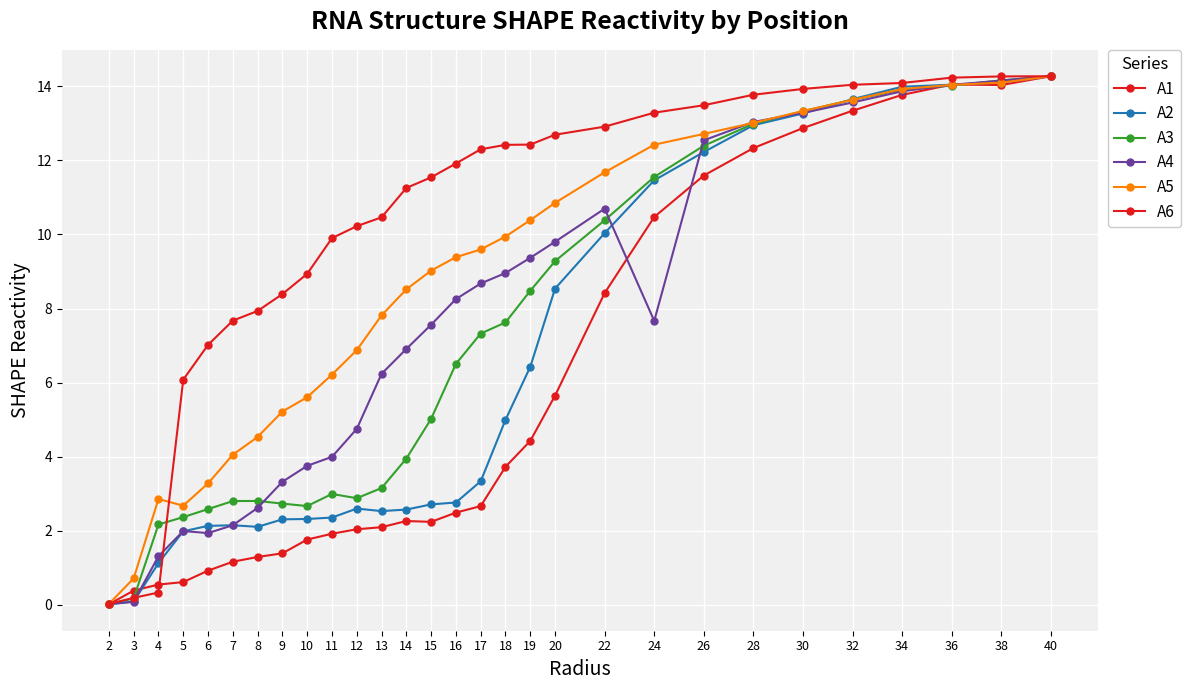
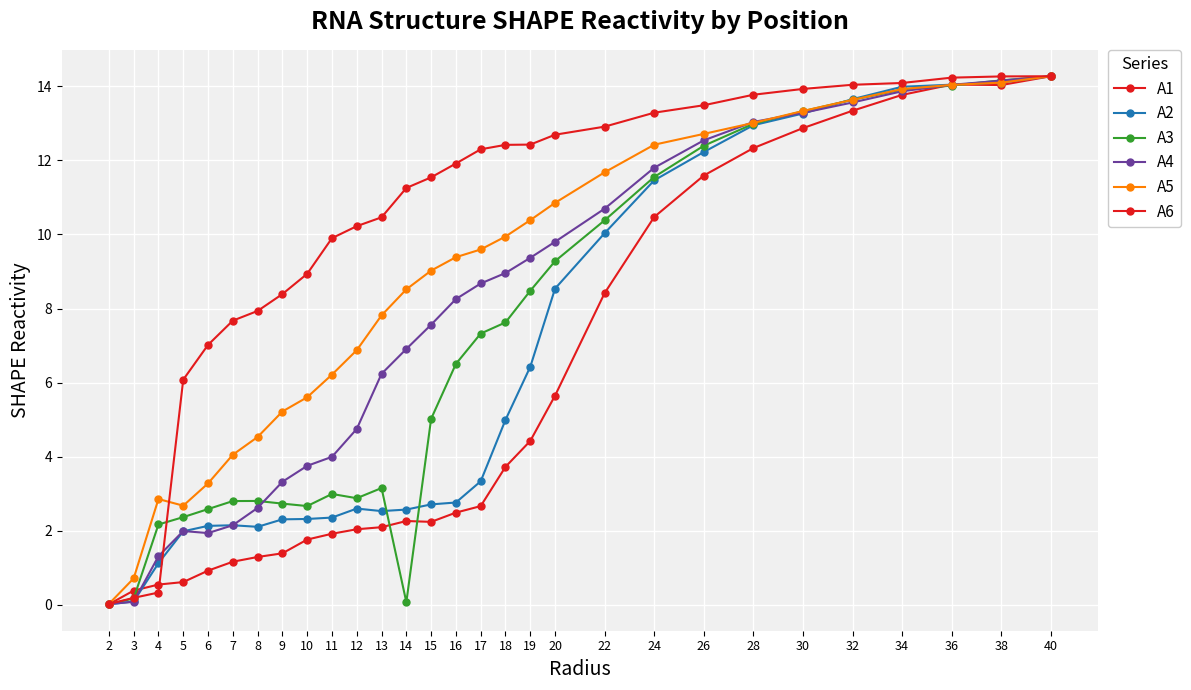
  {
    "A2": {
      "4": 1.1,
      "6": 2.1,
      "8": 2.1,
      "9": 2.3,
      "10": 2.3,
      "11": 2.4,
      "12": 2.6,
      "13": 2.5,
      "14": 2.6,
      "15": 2.7,
      "16": 2.8,
      "17": 3.3,
      "18": 5.0,
      "19": 6.4,
      "20": 8.5,
      "22": 10.0,
      "24": 11.5,
      "26": 12.2
    },
    "A3": {
      "4": 2.2,
      "5": 2.4,
      "6": 2.6,
      "7": 2.8,
      "8": 2.8,
      "9": 2.7,
      "10": 2.7,
      "11": 3.0,
      "12": 2.9,
      "13": 3.1,
-     "14": 3.9,
+     "14": 0.1,
      "15": 5.0,
      "16": 6.5,
      "17": 7.3,
      "18": 7.6,
      "19": 8.5,
      "20": 9.3,
      "22": 10.4,
      "24": 11.6,
      "26": 12.4
    },
    "A4": {
      "4": 1.3,
      "6": 1.9,
      "8": 2.6,
      "9": 3.3,
      "10": 3.7,
      "11": 4.0,
      "12": 4.7,
      "13": 6.2,
      "14": 6.9,
      "15": 7.6,
      "16": 8.3,
      "17": 8.7,
      "18": 9.0,
      "19": 9.4,
      "20": 9.8,
      "22": 10.7,
-     "24": 7.7,
+     "24": 11.8,
      "26": 12.5,
      "32": 13.6
    },
    "A5": {
      "3": 0.7,
      "4": 2.9,
      "5": 2.7,
      "6": 3.3,
      "7": 4.0,
      "8": 4.5,
      "9": 5.2,
      "10": 5.6,
      "11": 6.2,
      "12": 6.9,
      "13": 7.8,
      "14": 8.5,
      "15": 9.0,
      "16": 9.4,
      "17": 9.6,
      "18": 9.9,
      "19": 10.4,
      "20": 10.9,
      "22": 11.7,
      "24": 12.4,
      "26": 12.7
    }
  }
